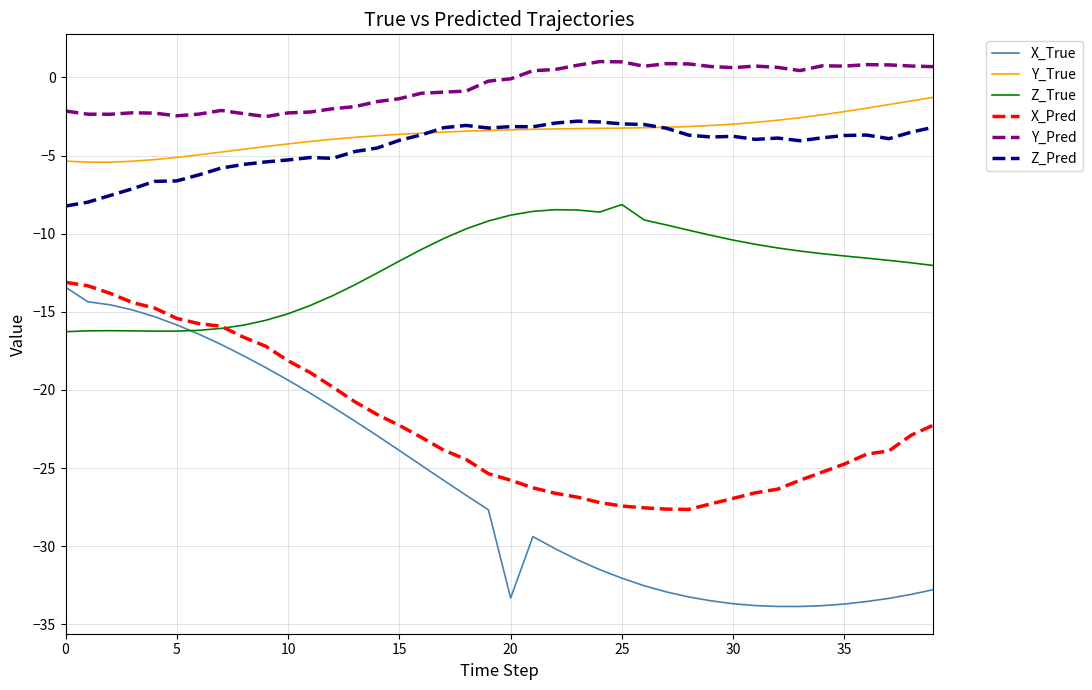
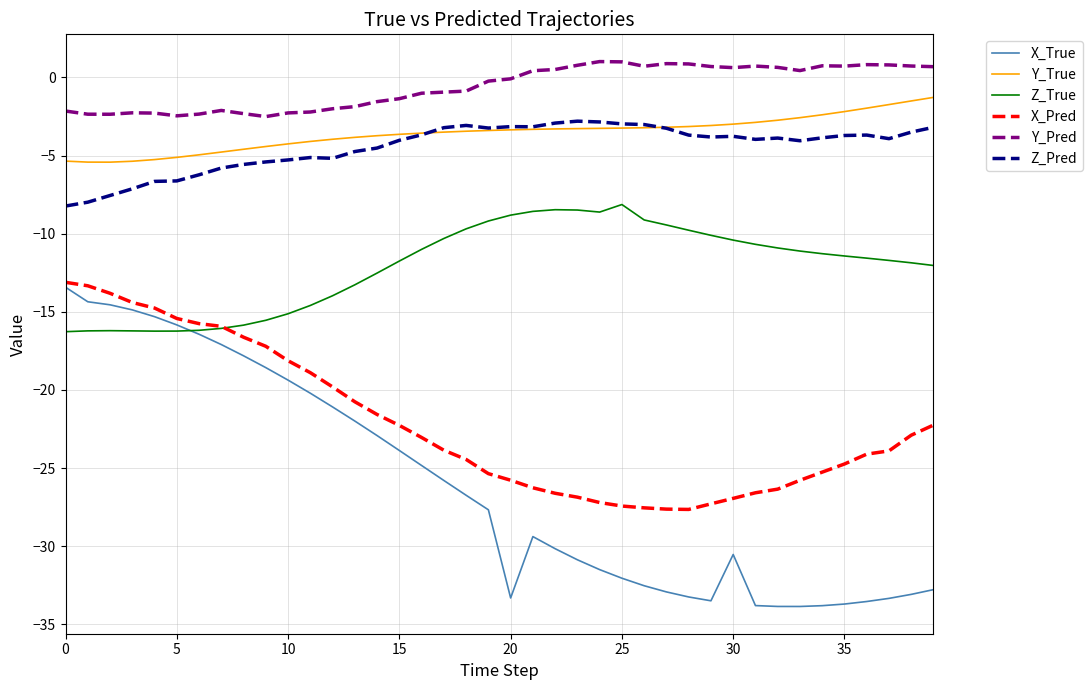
  {
    "X_True": {
      "0": -13.4,
      "5": -15.8,
      "10": -19.4,
      "15": -23.9,
      "20": -33.3,
      "25": -32.0,
-     "30": -33.7,
+     "30": -30.5,
      "35": -33.7
    },
    "Y_True": {
      "0": -5.4,
      "5": -5.1,
      "10": -4.2,
      "15": -3.6,
      "20": -3.4,
      "25": -3.2,
      "30": -3.0,
      "35": -2.2
    },
    "Z_True": {
      "0": -16.3,
      "5": -16.2,
      "10": -15.1,
      "15": -11.7,
      "20": -8.8,
      "25": -8.1,
      "30": -10.4,
      "35": -11.4
    },
    "X_Pred": {
      "0": -13.1,
      "5": -15.4,
      "10": -18.1,
      "15": -22.3,
      "20": -25.8,
      "25": -27.4,
      "30": -26.9,
      "35": -24.7
    },
    "Y_Pred": {
      "0": -2.1,
      "5": -2.5,
      "10": -2.3,
      "15": -1.4,
      "20": -0.1,
      "25": 1.0,
      "30": 0.6,
      "35": 0.7
    },
    "Z_Pred": {
      "0": -8.2,
      "5": -6.6,
      "10": -5.3,
      "15": -4.0,
      "20": -3.1,
      "25": -3.0,
      "30": -3.8,
      "35": -3.7
    }
  }
